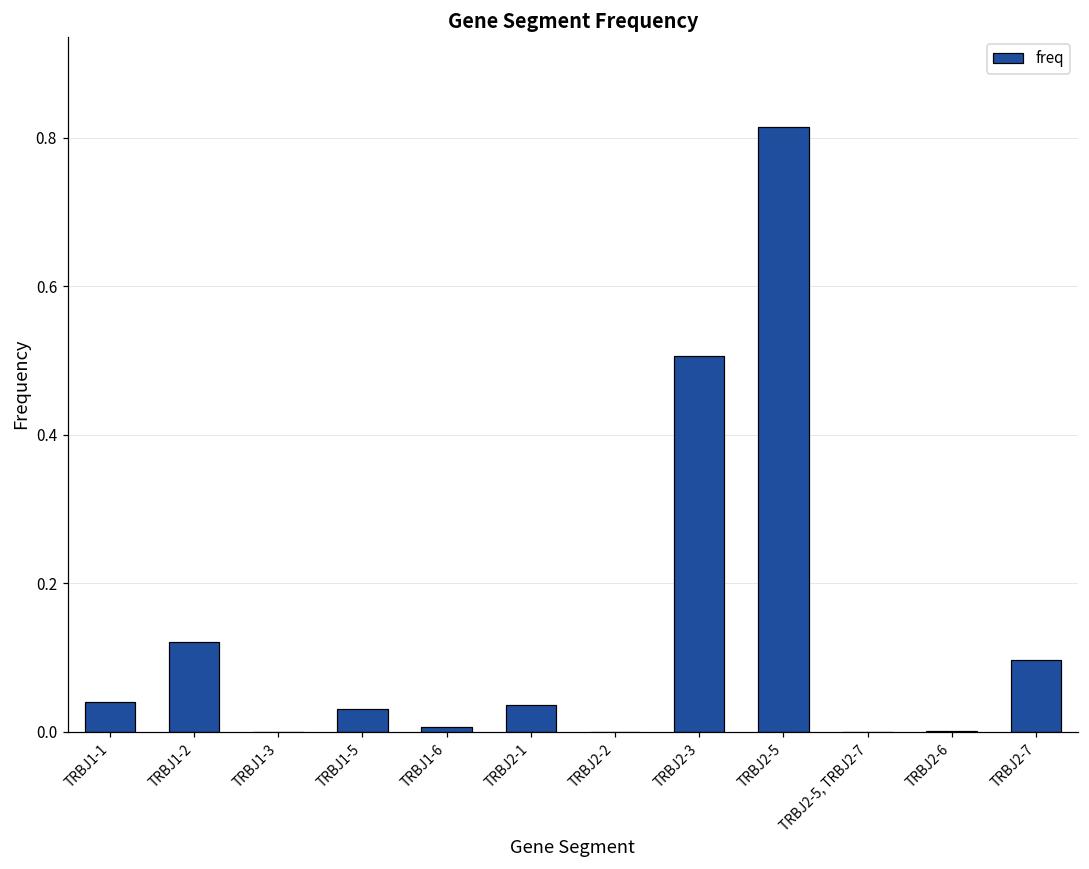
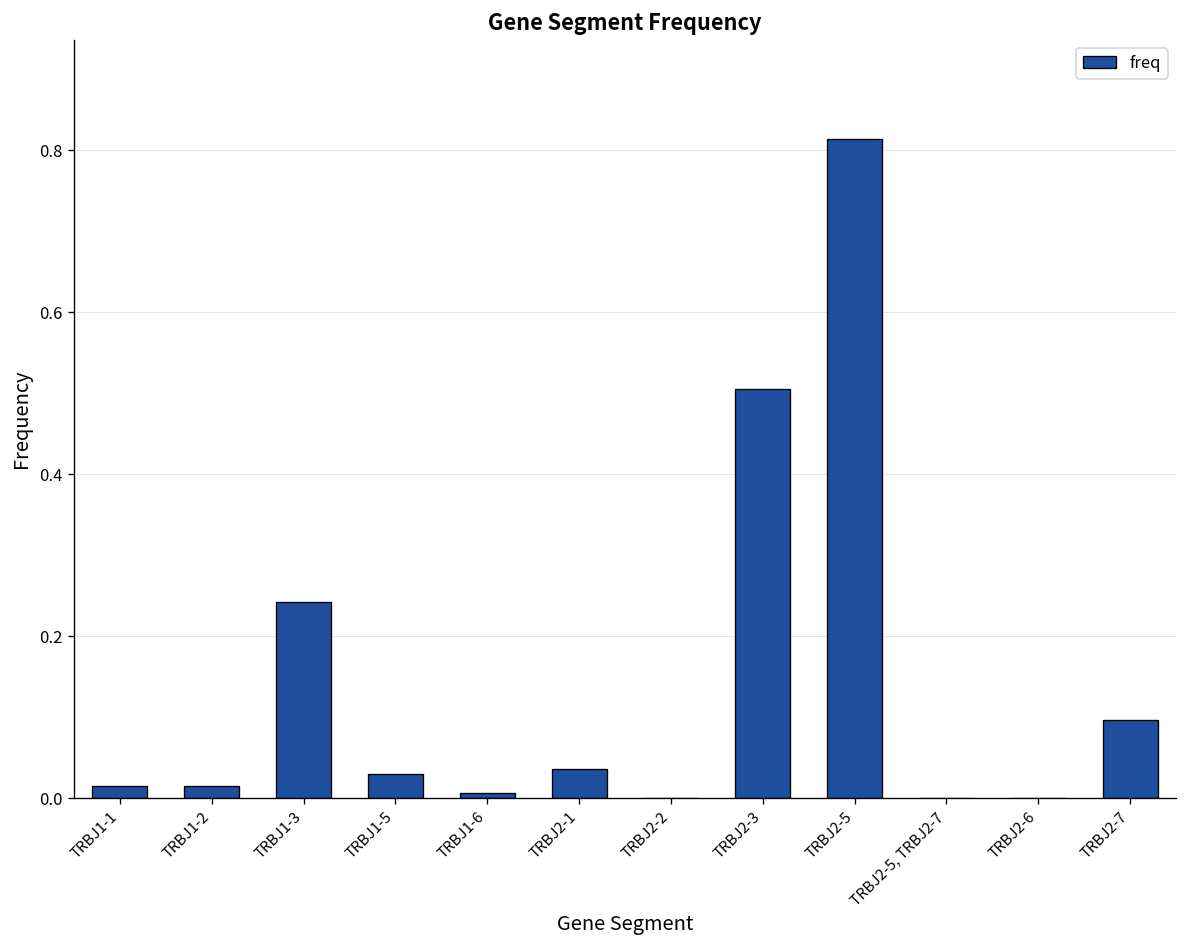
  {
-   "TRBJ1-1": 0.04,
-   "TRBJ1-2": 0.12,
-   "TRBJ1-3": 0.00,
+   "TRBJ1-1": 0.02,
+   "TRBJ1-2": 0.02,
+   "TRBJ1-3": 0.24,
    "TRBJ1-5": 0.03,
    "TRBJ1-6": 0.01,
    "TRBJ2-1": 0.04,
    "TRBJ2-3": 0.51,
    "TRBJ2-5": 0.81,
    "TRBJ2-7": 0.10
  }
